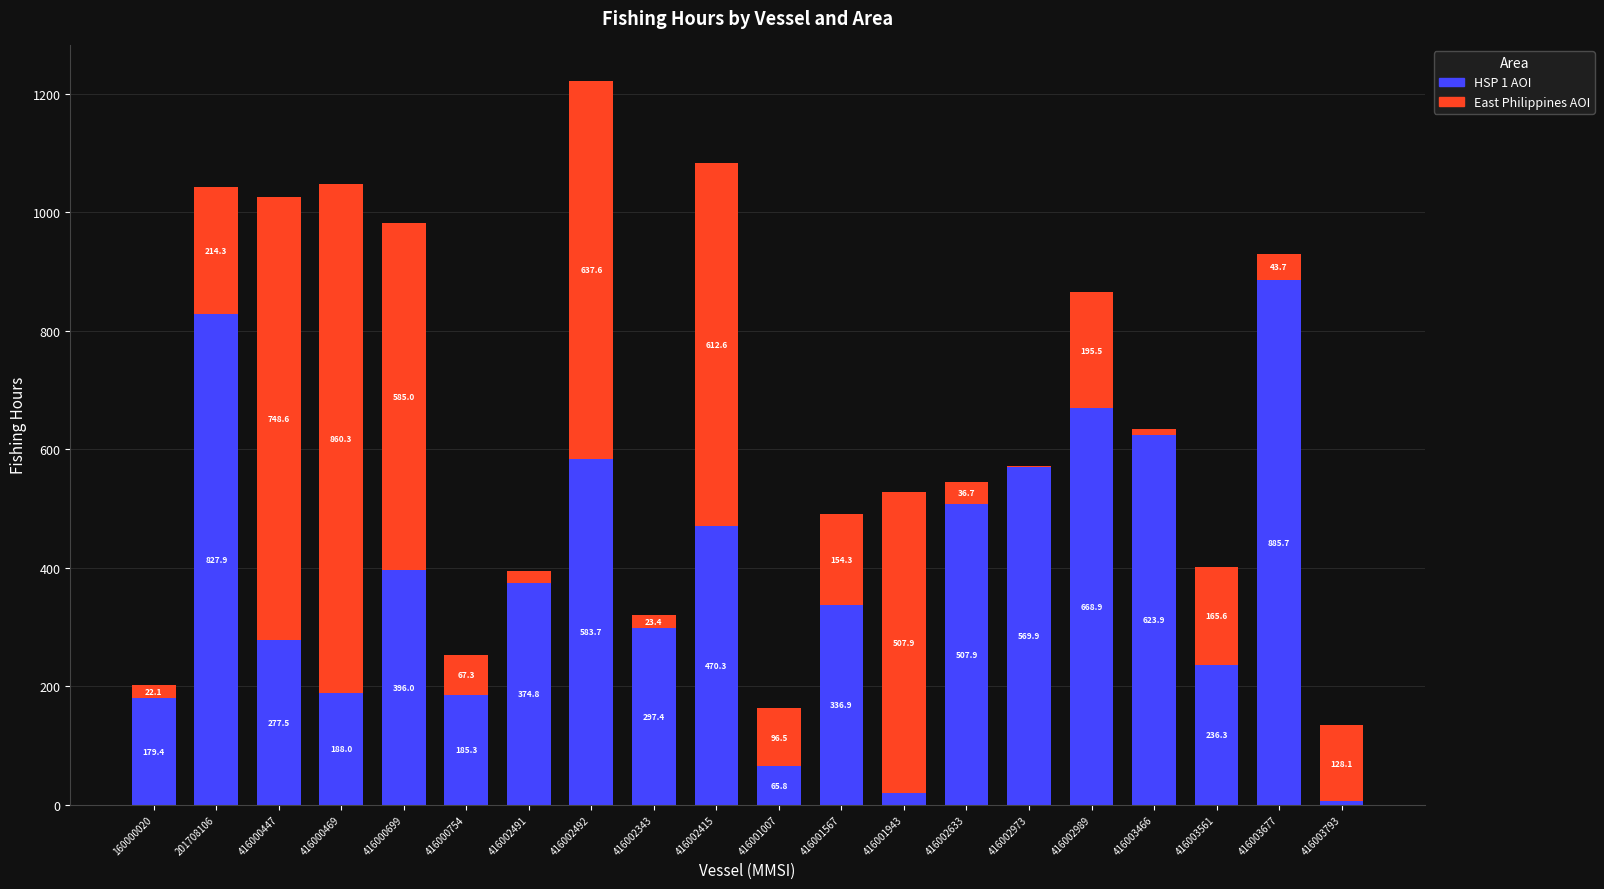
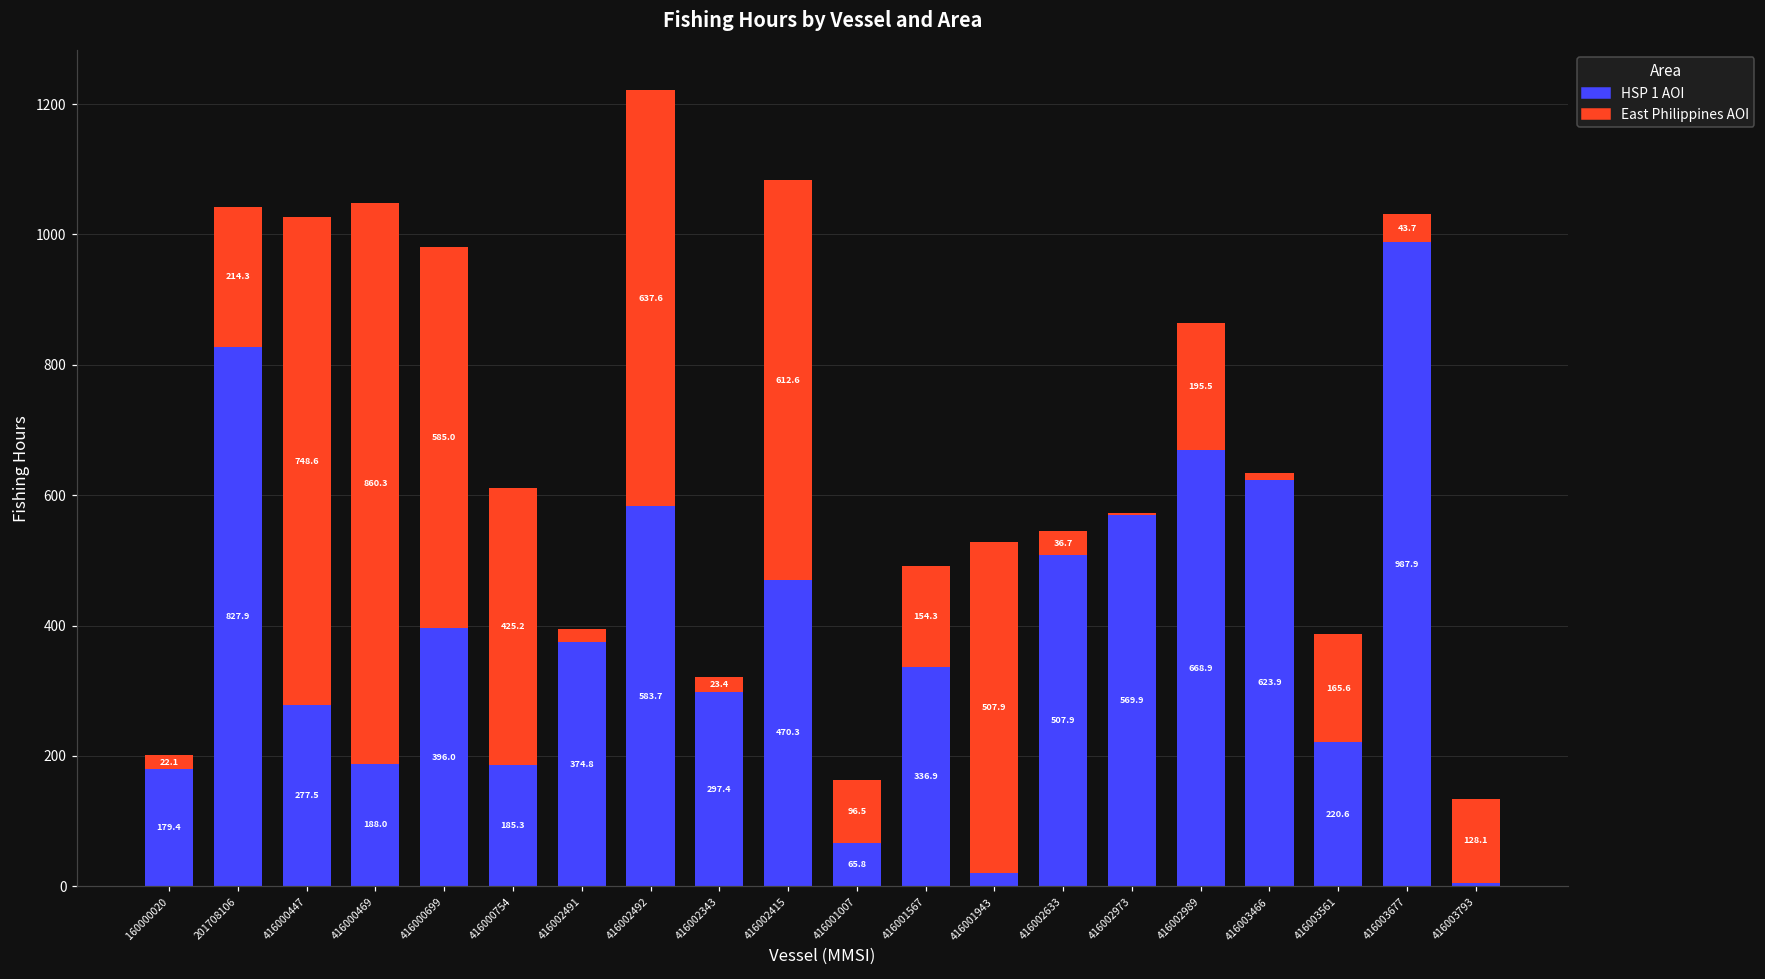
  {
    "HSP 1 AOI": {
      "160000020": 179.4,
      "201708106": 827.9,
      "416000447": 277.5,
      "416000469": 188.0,
      "416000699": 396.0,
      "416000754": 185.3,
      "416002491": 374.8,
      "416002492": 583.7,
      "416002343": 297.4,
      "416002415": 470.3,
      "416001007": 65.8,
      "416001567": 336.9,
      "416002633": 507.9,
      "416002973": 569.9,
      "416002989": 668.9,
      "416003466": 623.9,
-     "416003561": 236.3,
-     "416003677": 885.7
+     "416003561": 220.6,
+     "416003677": 987.9
    },
    "East Philippines AOI": {
      "160000020": 22.1,
      "201708106": 214.3,
      "416000447": 748.6,
      "416000469": 860.3,
      "416000699": 585.0,
-     "416000754": 67.3,
+     "416000754": 425.2,
      "416002492": 637.6,
      "416002343": 23.4,
      "416002415": 612.6,
      "416001007": 96.5,
      "416001567": 154.3,
      "416001943": 507.9,
      "416002633": 36.7,
      "416002989": 195.5,
      "416003561": 165.6,
      "416003677": 43.7,
      "416003793": 128.1
    }
  }
